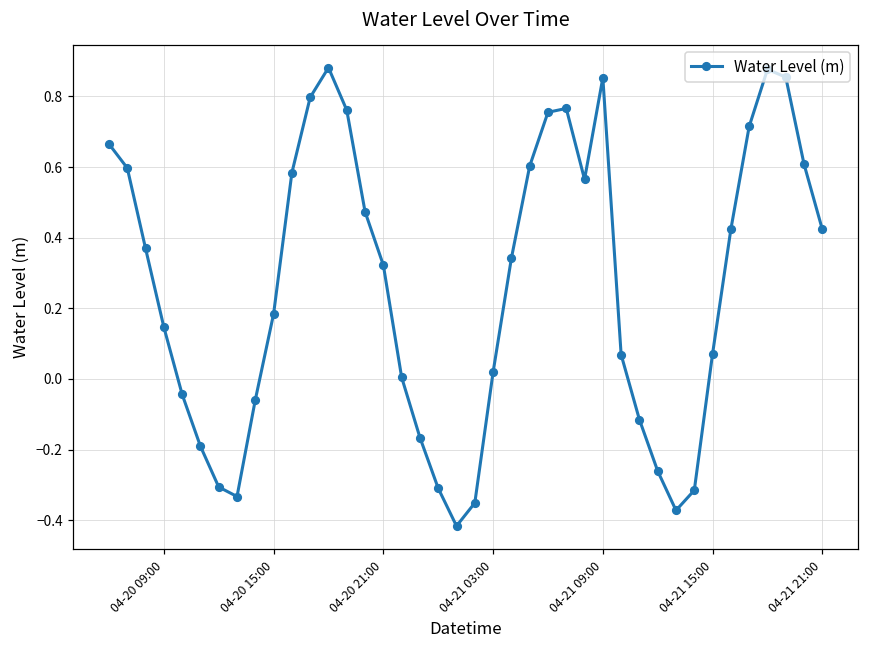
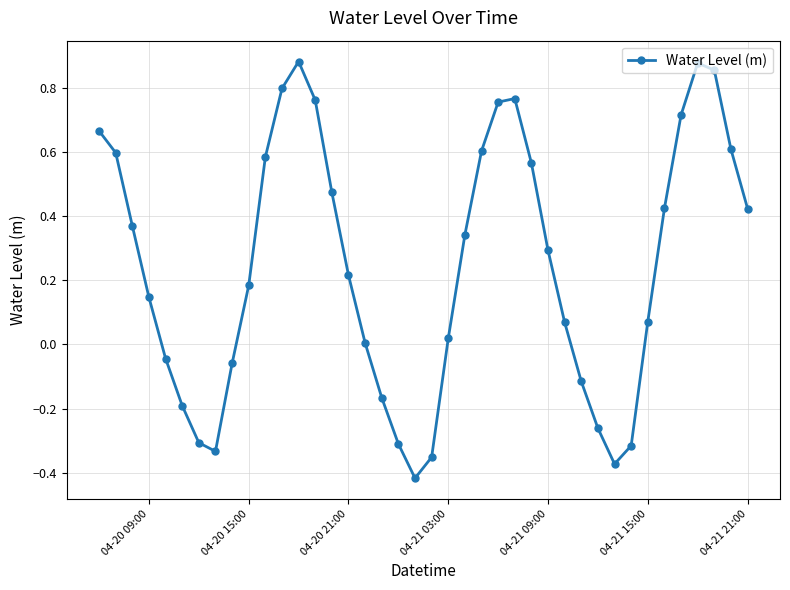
  {
    "04-20 09:00": 0.15,
    "04-20 15:00": 0.18,
-   "04-20 21:00": 0.32,
+   "04-20 21:00": 0.22,
    "04-21 03:00": 0.02,
-   "04-21 09:00": 0.85,
+   "04-21 09:00": 0.29,
    "04-21 15:00": 0.07,
    "04-21 21:00": 0.42
  }
